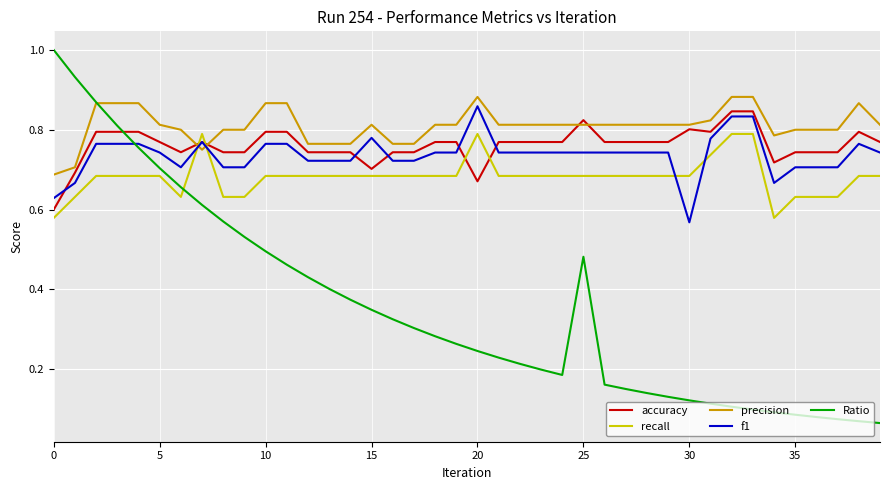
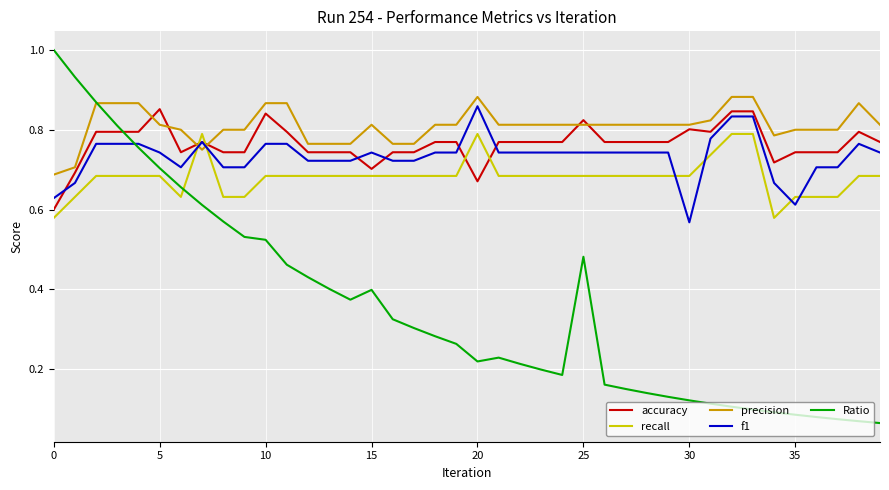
  {
    "accuracy": {
      "0": 0.60,
-     "5": 0.77,
-     "10": 0.79,
+     "5": 0.85,
+     "10": 0.84,
      "15": 0.70,
      "20": 0.67,
      "25": 0.82,
      "30": 0.80,
      "35": 0.74
    },
    "f1": {
      "0": 0.63,
      "5": 0.74,
      "10": 0.76,
-     "15": 0.78,
+     "15": 0.74,
      "20": 0.86,
      "25": 0.74,
      "30": 0.57,
-     "35": 0.71
+     "35": 0.61
    },
    "Ratio": {
      "0": 1.00,
      "5": 0.70,
-     "10": 0.50,
-     "15": 0.35,
-     "20": 0.25,
+     "10": 0.52,
+     "15": 0.40,
+     "20": 0.22,
      "25": 0.48,
      "30": 0.12
    }
  }
